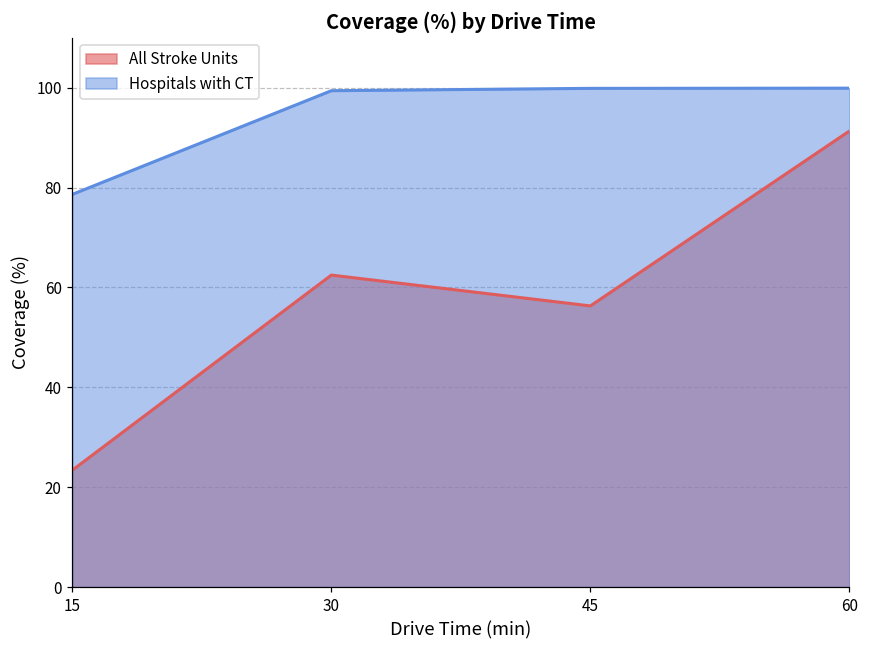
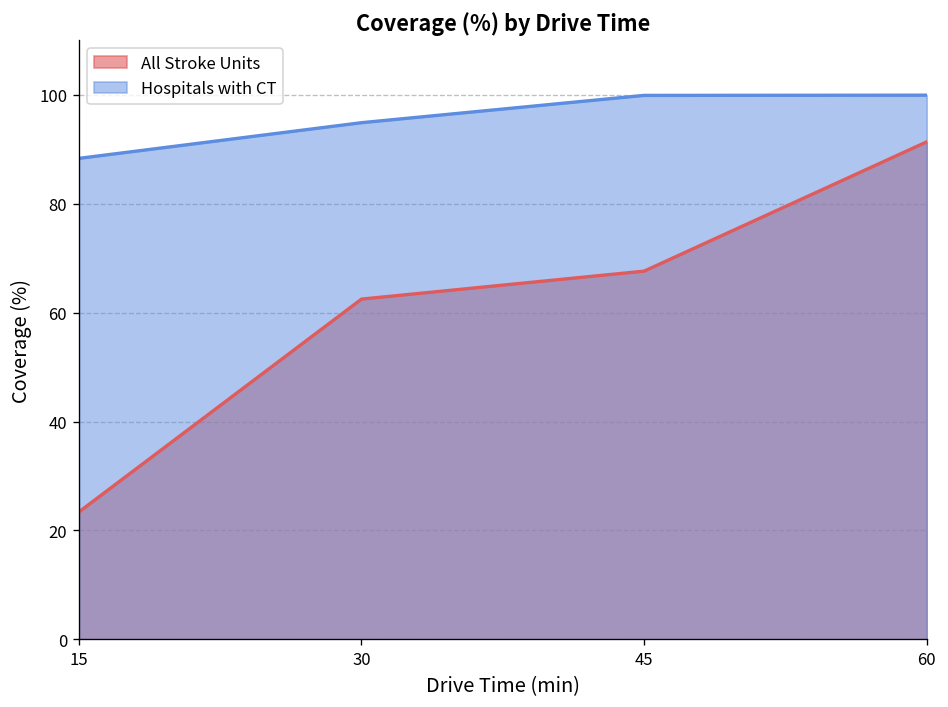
  {
    "All Stroke Units": {
      "15": 23,
      "30": 62,
-     "45": 56,
+     "45": 68,
      "60": 91
    },
    "Hospitals with CT": {
-     "15": 79,
-     "30": 99,
+     "15": 88,
+     "30": 95,
      "45": 100,
      "60": 100
    }
  }
